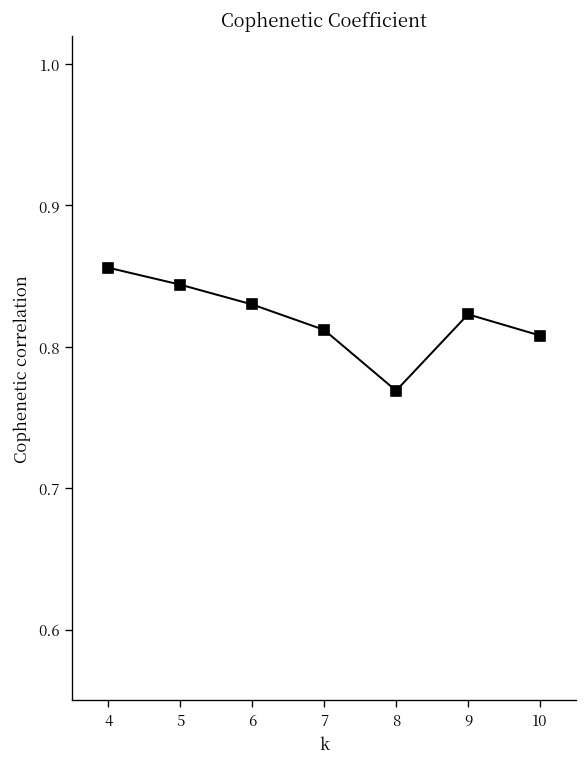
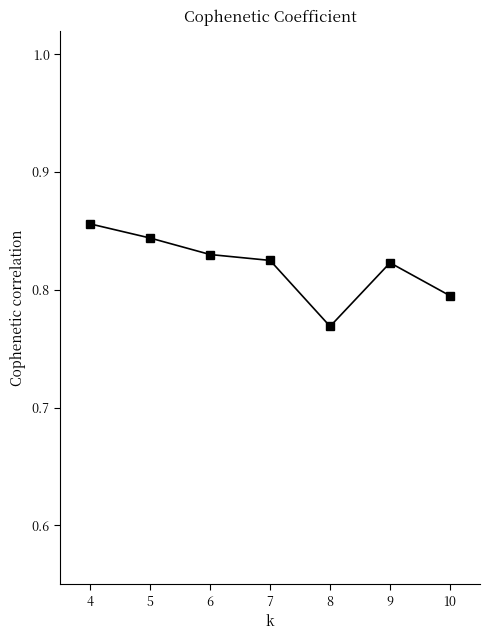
  {
    "4": 0.856,
    "5": 0.844,
    "6": 0.830,
-   "7": 0.812,
+   "7": 0.825,
    "8": 0.769,
    "9": 0.823,
-   "10": 0.808
+   "10": 0.795
  }
